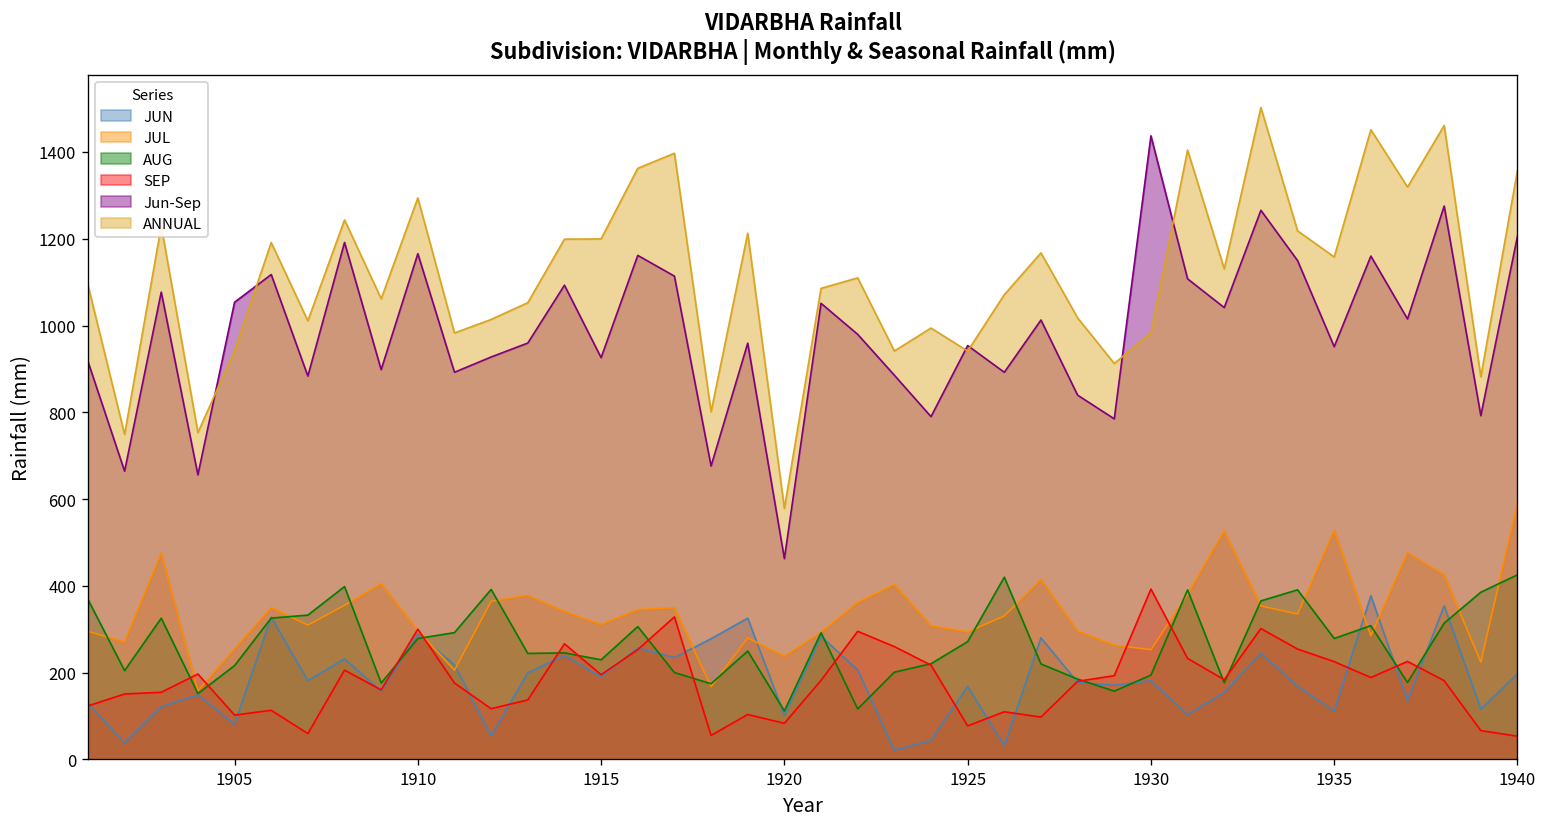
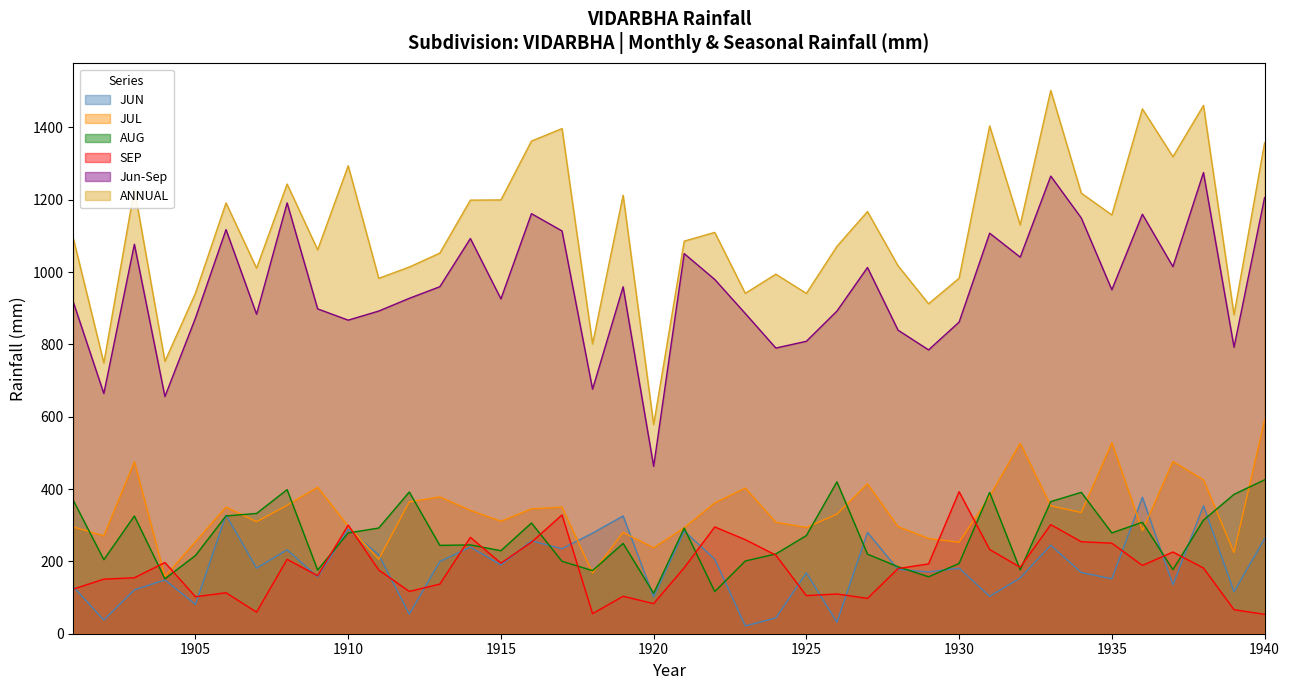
  {
    "JUN": {
      "1905": 80,
      "1910": 290,
      "1920": 100,
      "1925": 170,
      "1930": 180,
-     "1935": 110,
-     "1940": 200
+     "1935": 150,
+     "1940": 260
    },
    "AUG": {
      "1905": 220,
      "1910": 280,
      "1915": 230,
      "1920": 110,
      "1925": 270,
      "1930": 190,
      "1935": 280,
      "1940": 430
    },
    "SEP": {
      "1905": 100,
      "1920": 80,
-     "1925": 80,
+     "1925": 110,
      "1930": 390,
-     "1935": 230,
+     "1935": 250,
      "1940": 50
    },
    "Jun-Sep": {
-     "1905": 1050,
-     "1910": 1170,
+     "1905": 870,
+     "1910": 870,
      "1915": 930,
      "1920": 460,
-     "1925": 950,
-     "1930": 1440,
+     "1925": 810,
+     "1930": 860,
      "1935": 950,
      "1940": 1210
    }
  }
